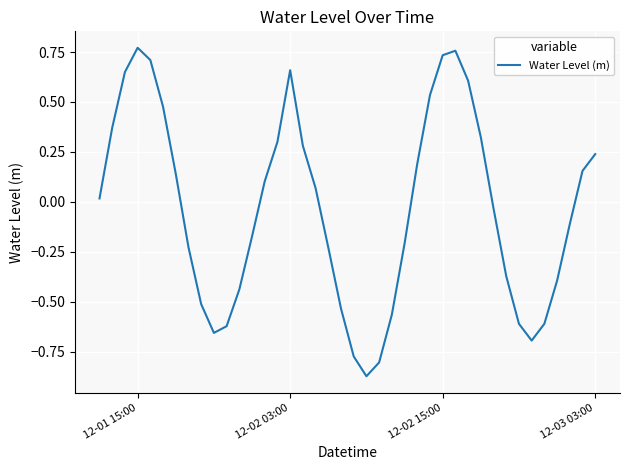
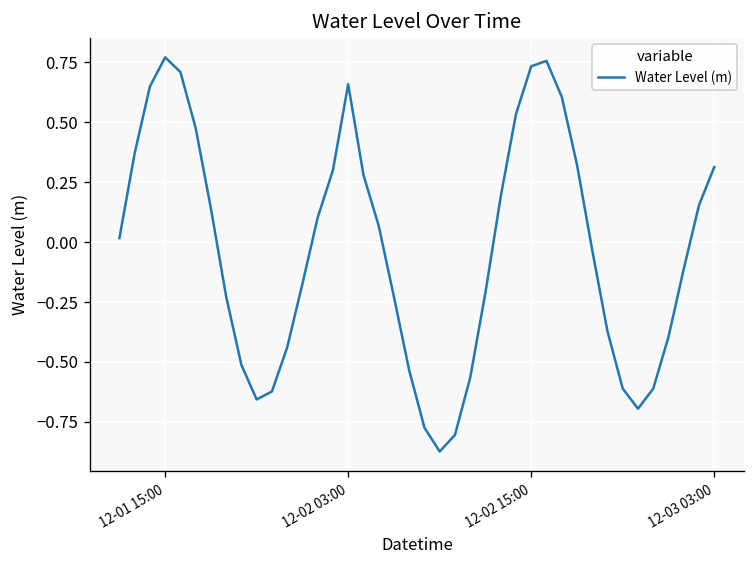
  {
    "12-01 15:00": 0.77,
    "12-02 03:00": 0.66,
    "12-02 15:00": 0.73,
-   "12-03 03:00": 0.24
+   "12-03 03:00": 0.31
  }
